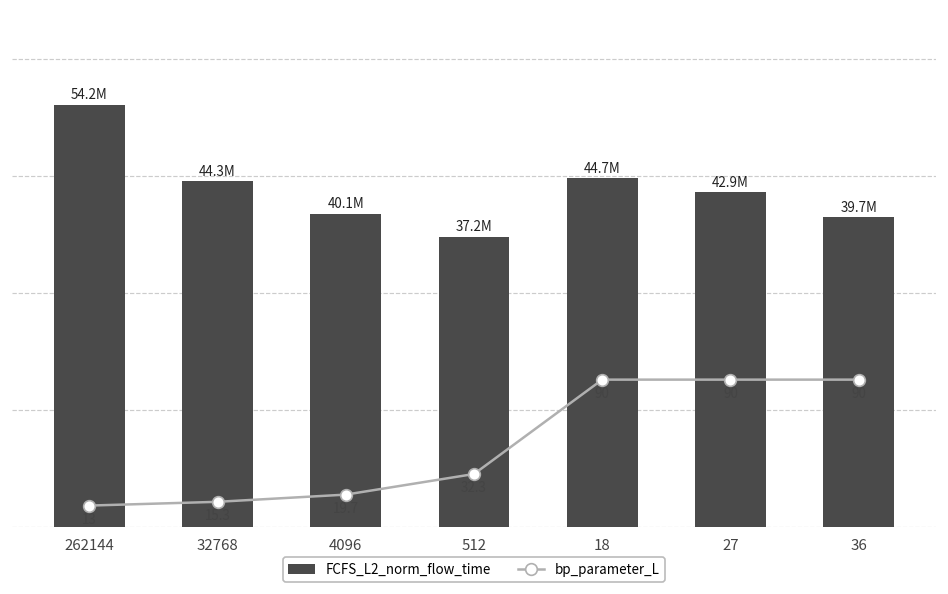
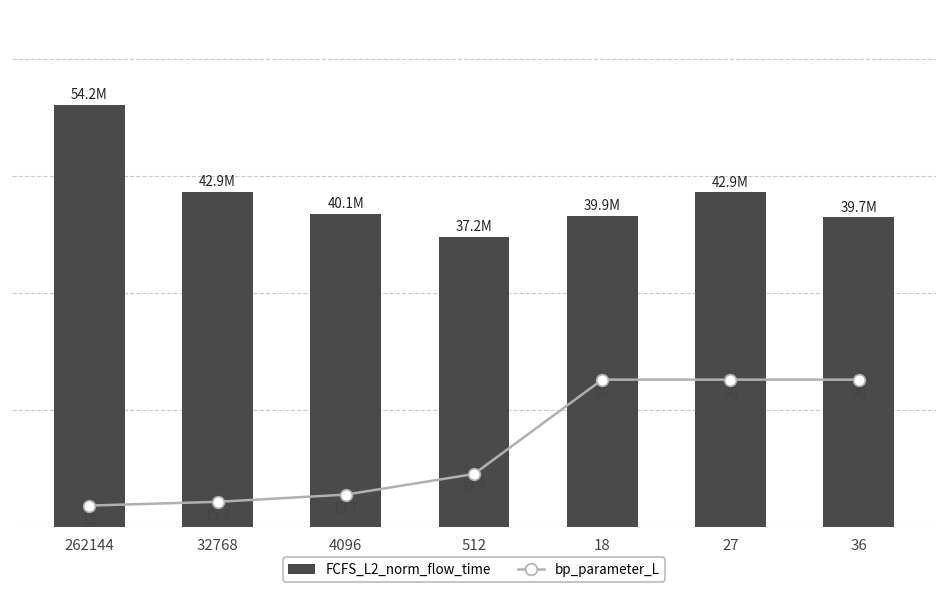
  {
    "FCFS_L2_norm_flow_time": {
      "262144": "54.2M",
-     "32768": "44.3M",
+     "32768": "42.9M",
      "4096": "40.1M",
      "512": "37.2M",
-     "18": "44.7M",
+     "18": "39.9M",
      "27": "42.9M",
      "36": "39.7M"
    }
  }
